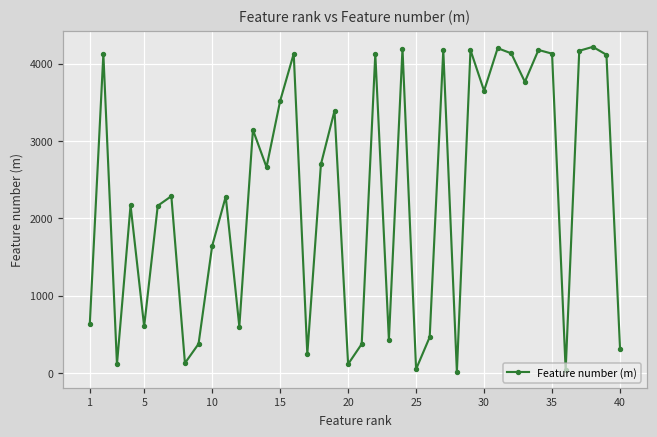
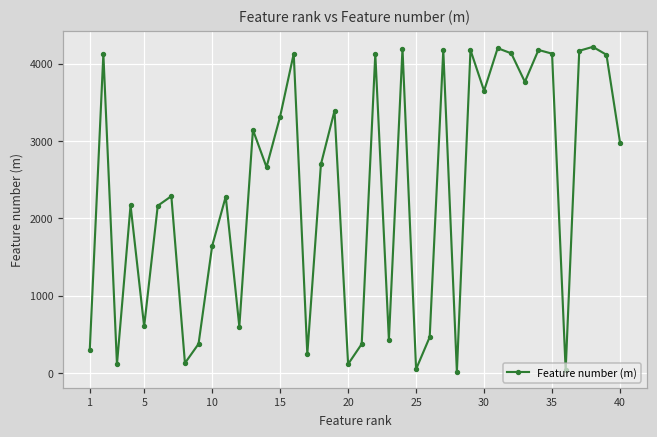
  {
-   "1": 600,
+   "1": 300,
    "5": 600,
    "10": 1600,
-   "15": 3500,
+   "15": 3300,
    "20": 100,
    "25": 100,
    "30": 3600,
    "35": 4100,
-   "40": 300
+   "40": 3000
  }
